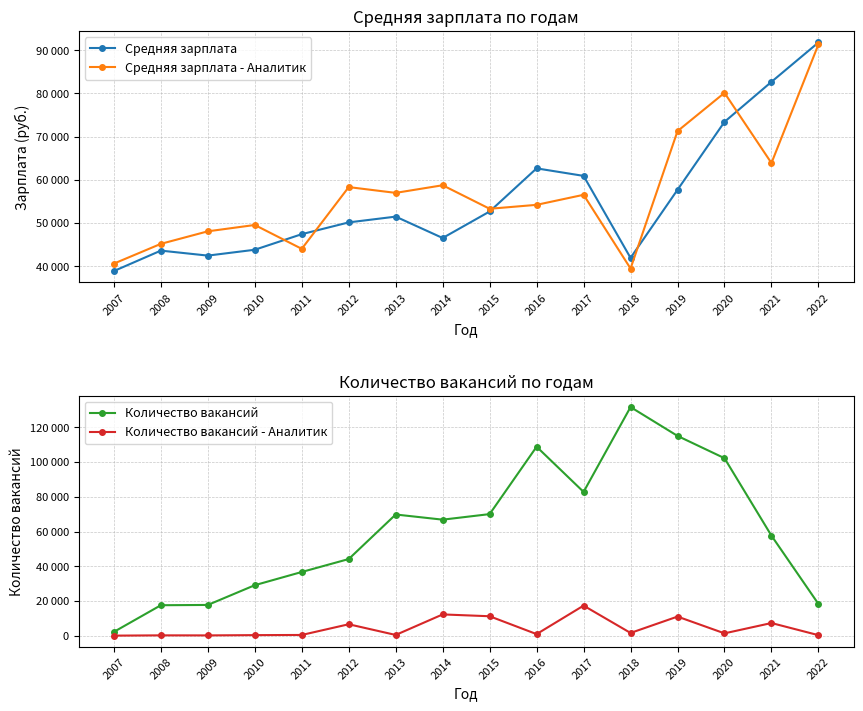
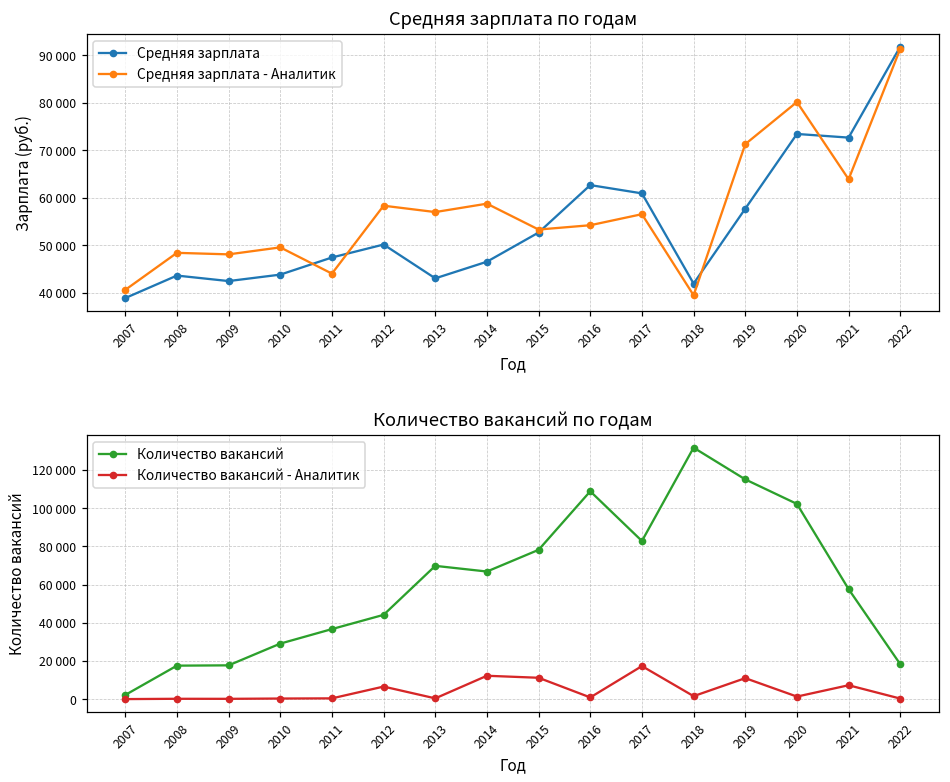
  {
    "Средняя зарплата по годам": {
      "Средняя зарплата": {
        "2007": 39000,
        "2008": 44000,
        "2009": 42000,
        "2010": 44000,
        "2011": 47000,
        "2012": 50000,
-       "2013": 52000,
+       "2013": 43000,
        "2014": 47000,
        "2015": 53000,
        "2016": 63000,
        "2017": 61000,
        "2018": 42000,
        "2019": 58000,
        "2020": 73000,
-       "2021": 83000
+       "2021": 73000
      },
      "Средняя зарплата - Аналитик": {
        "2007": 41000,
-       "2008": 45000,
+       "2008": 48000,
        "2009": 48000,
        "2010": 50000,
        "2011": 44000,
        "2012": 58000,
        "2013": 57000,
        "2014": 59000,
        "2015": 53000,
        "2016": 54000,
        "2017": 57000,
        "2018": 40000,
        "2019": 71000,
        "2020": 80000,
        "2021": 64000
      }
    },
    "Количество вакансий по годам": {
      "Количество вакансий": {
        "2007": 2000,
        "2008": 18000,
        "2009": 18000,
        "2010": 29000,
        "2011": 37000,
        "2012": 44000,
        "2013": 70000,
        "2014": 67000,
-       "2015": 70000,
+       "2015": 78000,
        "2016": 109000,
        "2017": 83000,
        "2018": 132000,
        "2019": 115000,
        "2020": 102000,
        "2021": 58000,
        "2022": 18000
      },
      "Количество вакансий - Аналитик": {
        "2007": 0,
        "2008": 0,
        "2009": 0,
        "2010": 0,
        "2011": 0,
        "2012": 7000,
        "2013": 0,
        "2014": 12000,
        "2015": 11000,
        "2016": 1000,
        "2017": 17000,
        "2018": 2000,
        "2019": 11000,
        "2020": 1000,
        "2021": 7000,
        "2022": 0
      }
    }
  }
